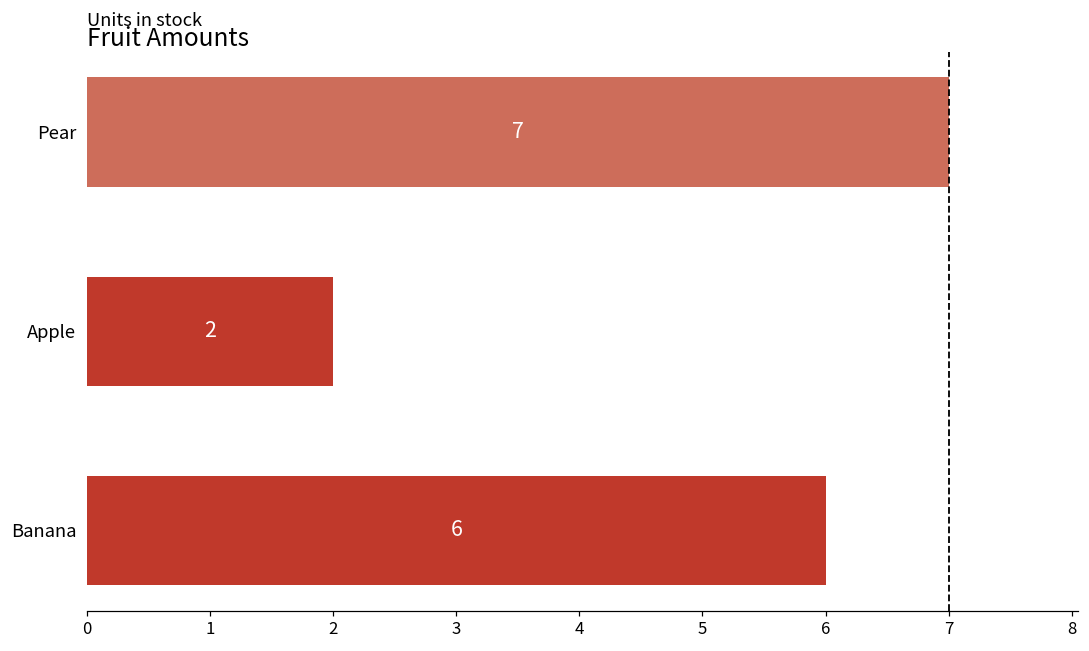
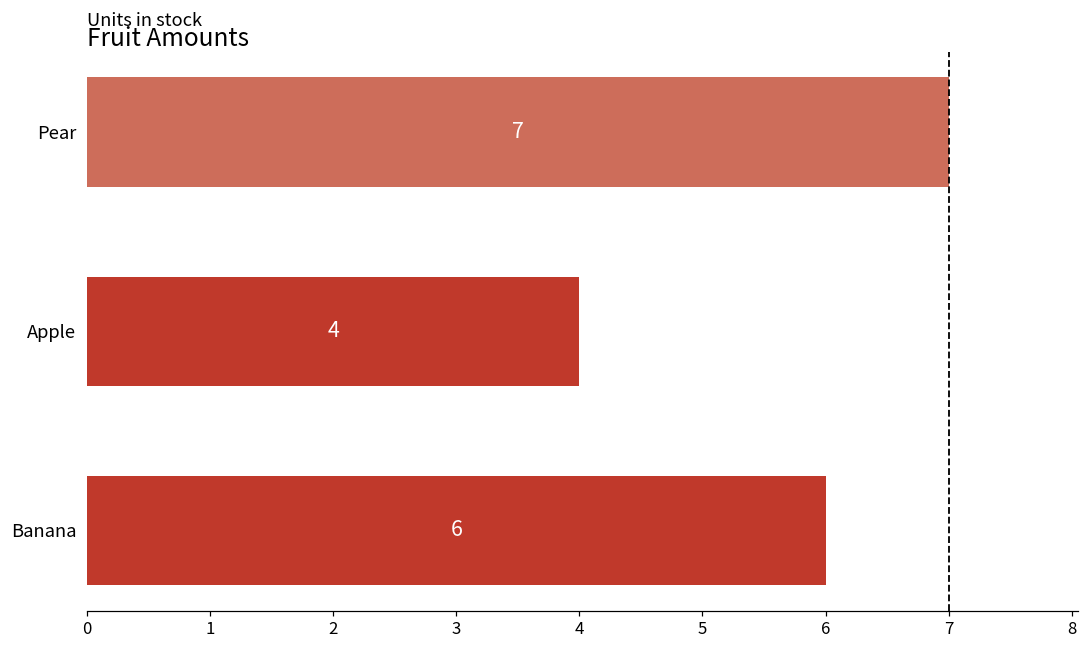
  {
    "Pear": 7,
-   "Apple": 2,
+   "Apple": 4,
    "Banana": 6
  }
